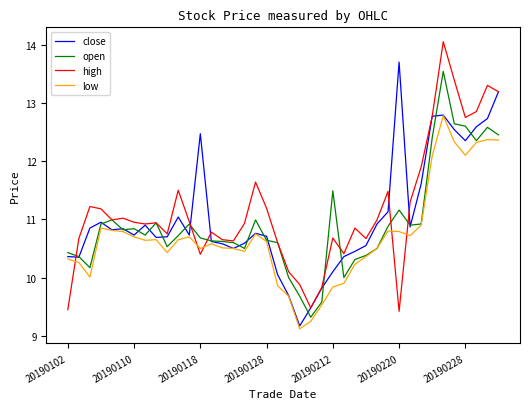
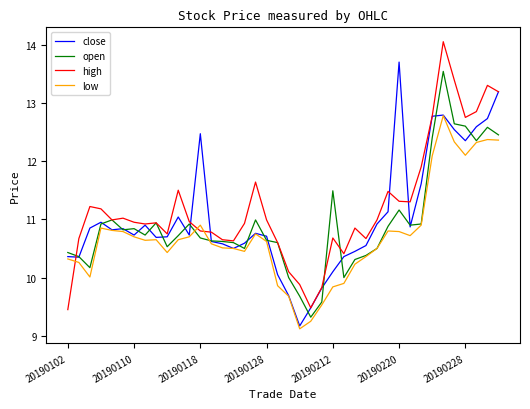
  {
    "close": {
      "20190118": 12.5,
      "20190128": 10.7,
      "20190212": 10.1,
      "20190220": 13.7,
      "20190228": 12.4
    },
    "open": {
      "20190102": 10.4,
      "20190110": 10.8,
      "20190118": 10.7,
      "20190212": 11.5,
      "20190220": 11.2,
      "20190228": 12.6
    },
    "high": {
      "20190102": 9.5,
      "20190110": 11.0,
-     "20190118": 10.4,
-     "20190128": 11.2,
+     "20190118": 10.8,
+     "20190128": 11.0,
      "20190212": 10.7,
-     "20190220": 9.4,
+     "20190220": 11.3,
      "20190228": 12.8
    },
    "low": {
-     "20190118": 10.5,
+     "20190118": 10.9,
      "20190212": 9.8,
      "20190220": 10.8,
      "20190228": 12.1
    }
  }
